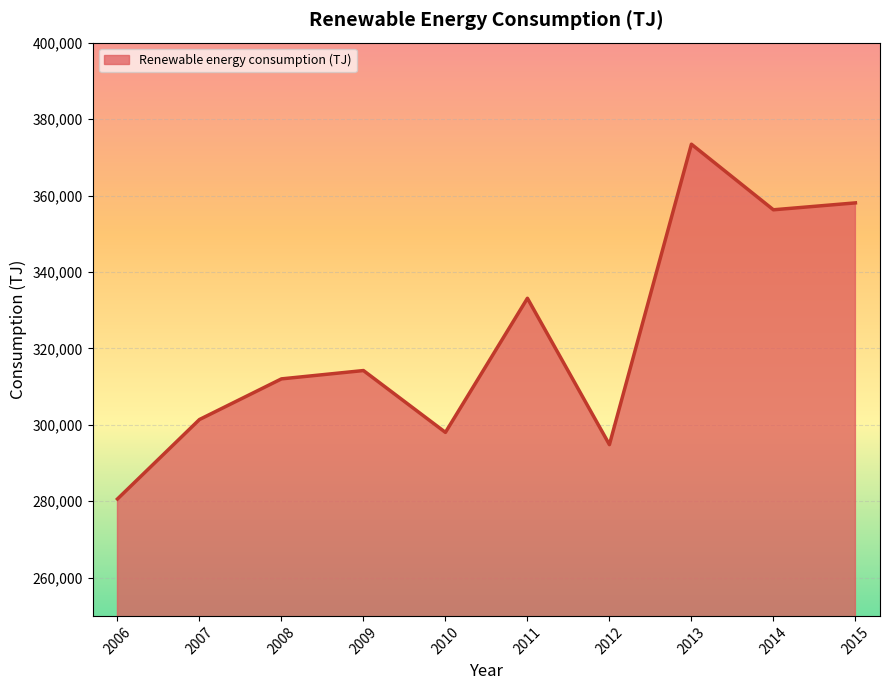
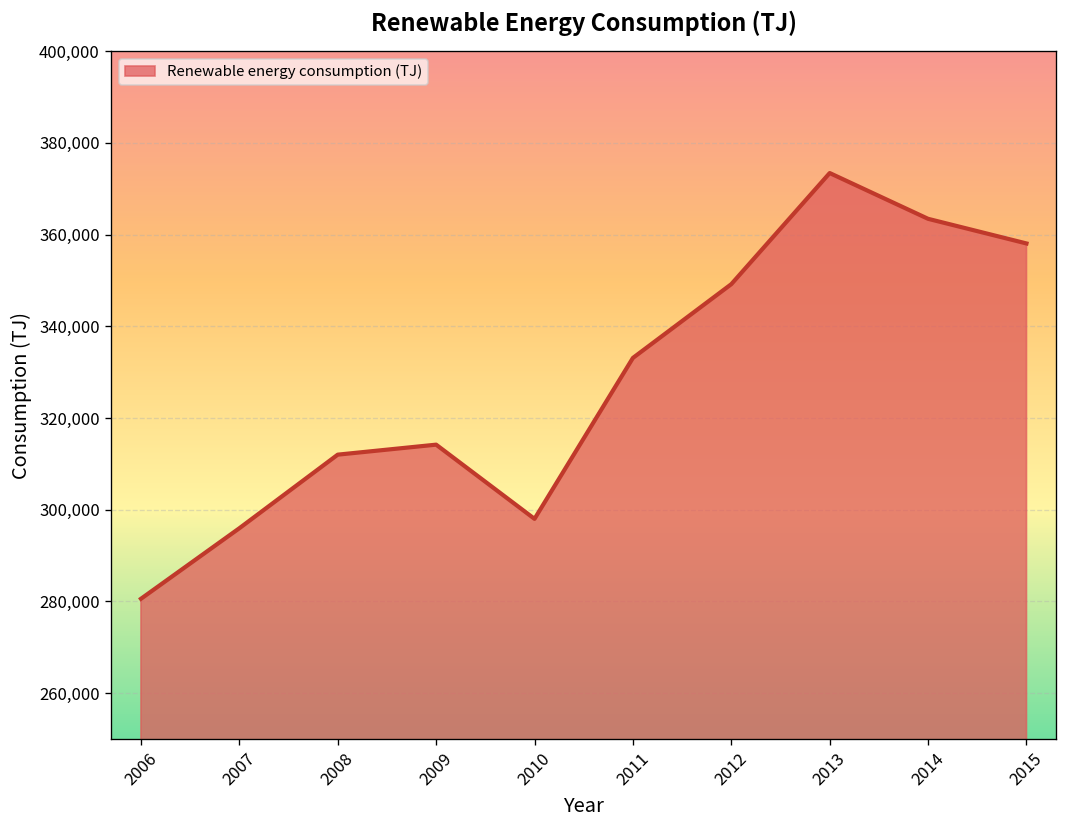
  {
    "2006": "281,000",
-   "2007": "301,000",
+   "2007": "296,000",
    "2008": "312,000",
    "2009": "314,000",
    "2010": "298,000",
    "2011": "333,000",
-   "2012": "295,000",
+   "2012": "349,000",
    "2013": "373,000",
-   "2014": "356,000",
+   "2014": "363,000",
    "2015": "358,000"
  }
